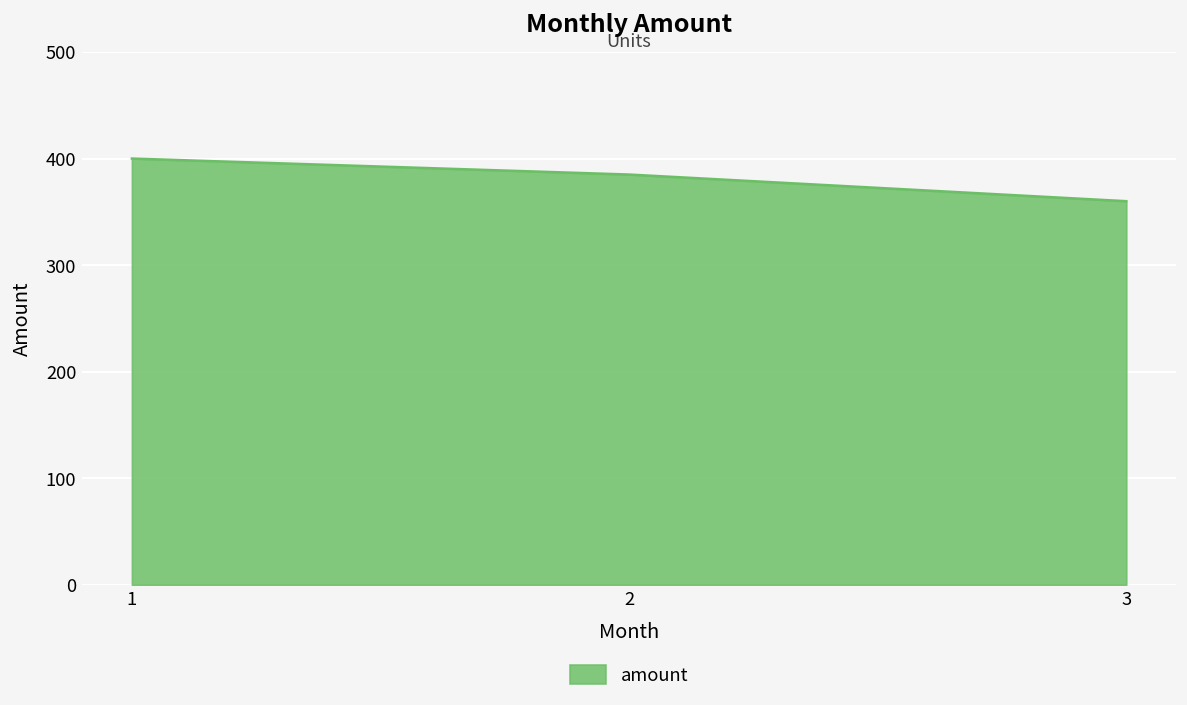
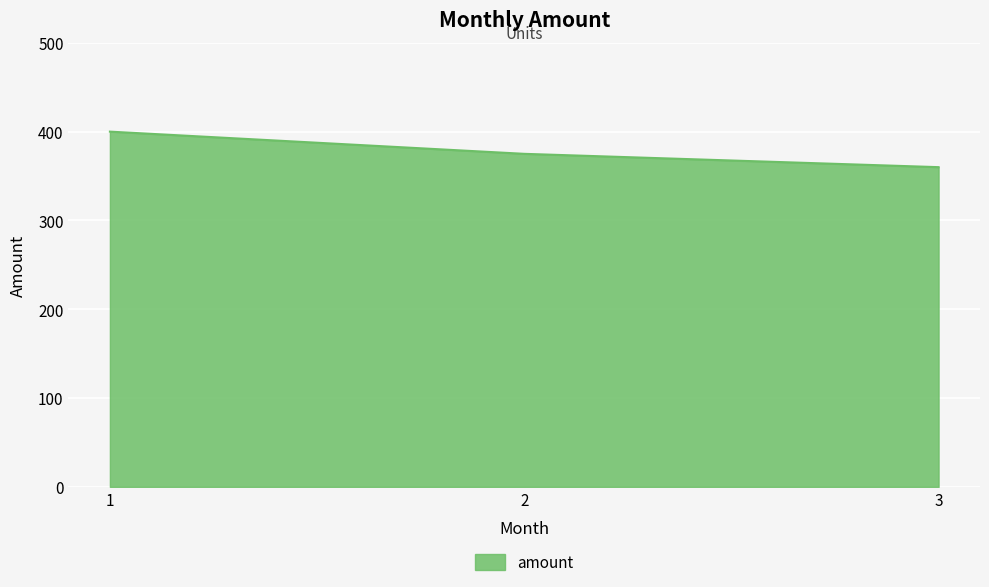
  {
    "1": 400,
-   "2": 390,
+   "2": 380,
    "3": 360
  }
